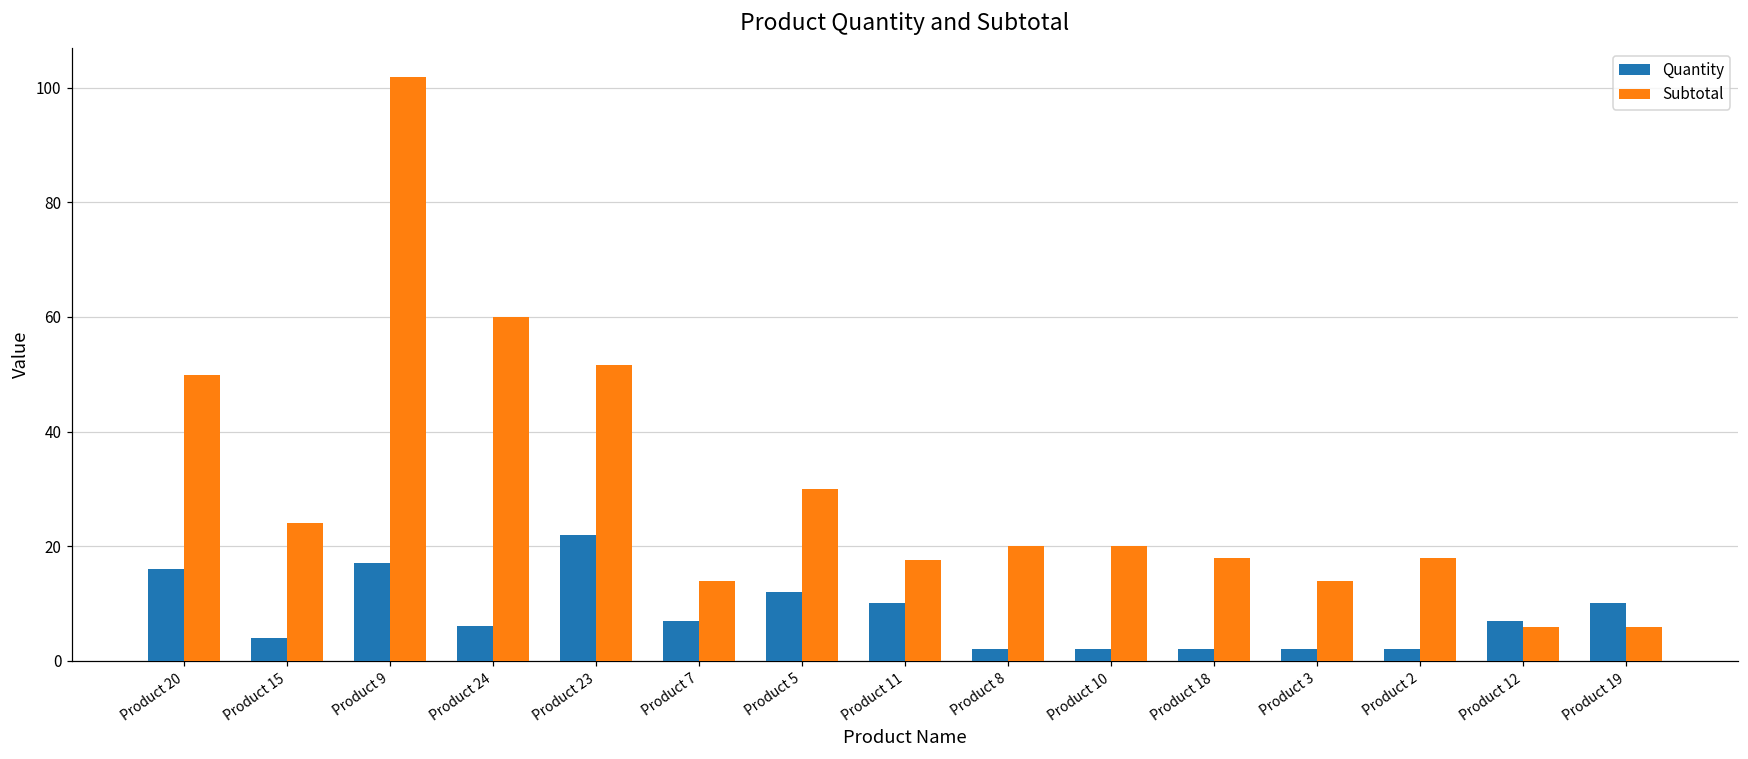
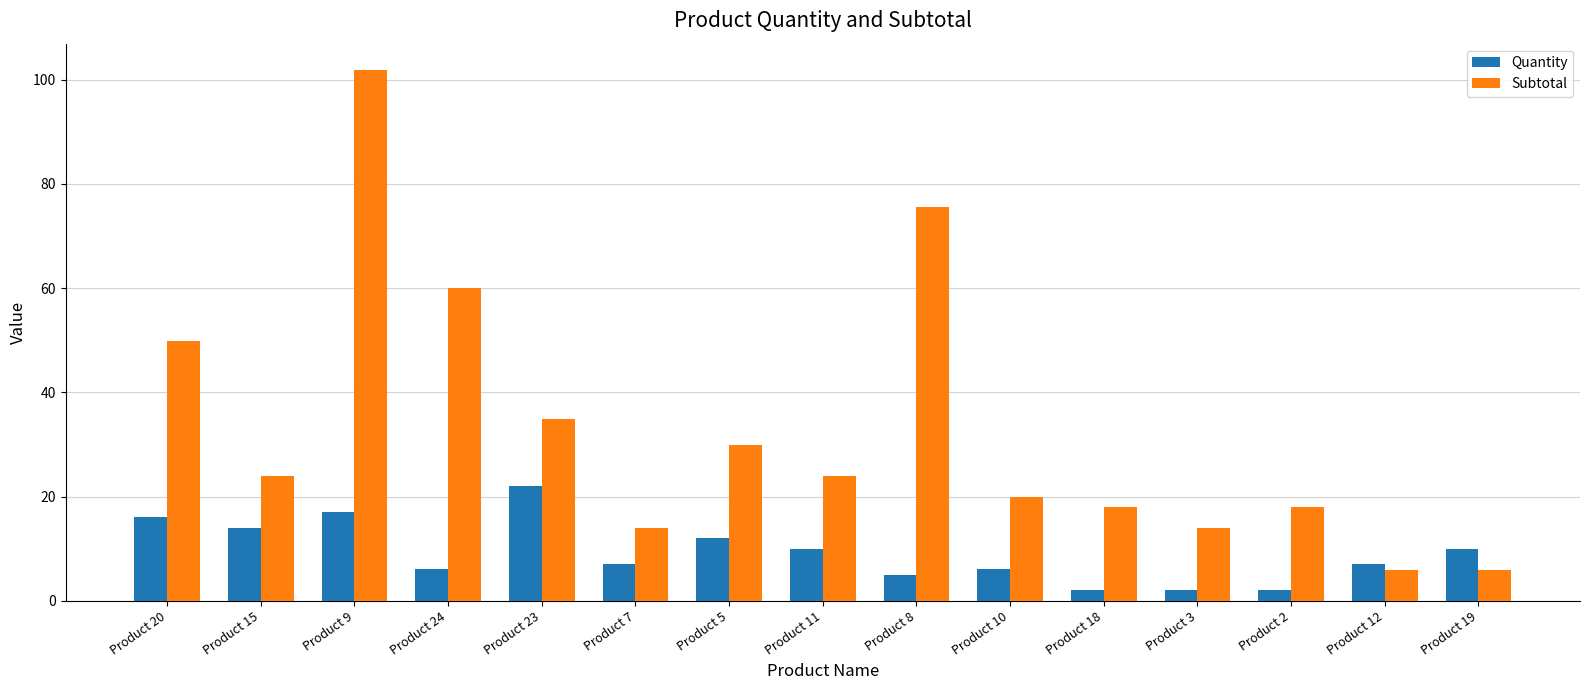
  {
    "Quantity": {
      "Product 20": 16,
-     "Product 15": 4,
+     "Product 15": 14,
      "Product 9": 17,
      "Product 24": 6,
      "Product 23": 22,
      "Product 7": 7,
      "Product 5": 12,
      "Product 11": 10,
-     "Product 8": 2,
-     "Product 10": 2,
+     "Product 8": 5,
+     "Product 10": 6,
      "Product 18": 2,
      "Product 3": 2,
      "Product 2": 2,
      "Product 12": 7,
      "Product 19": 10
    },
    "Subtotal": {
      "Product 20": 50,
      "Product 15": 24,
      "Product 9": 102,
      "Product 24": 60,
-     "Product 23": 52,
+     "Product 23": 35,
      "Product 7": 14,
      "Product 5": 30,
-     "Product 11": 18,
-     "Product 8": 20,
+     "Product 11": 24,
+     "Product 8": 76,
      "Product 10": 20,
      "Product 18": 18,
      "Product 3": 14,
      "Product 2": 18,
      "Product 12": 6,
      "Product 19": 6
    }
  }
